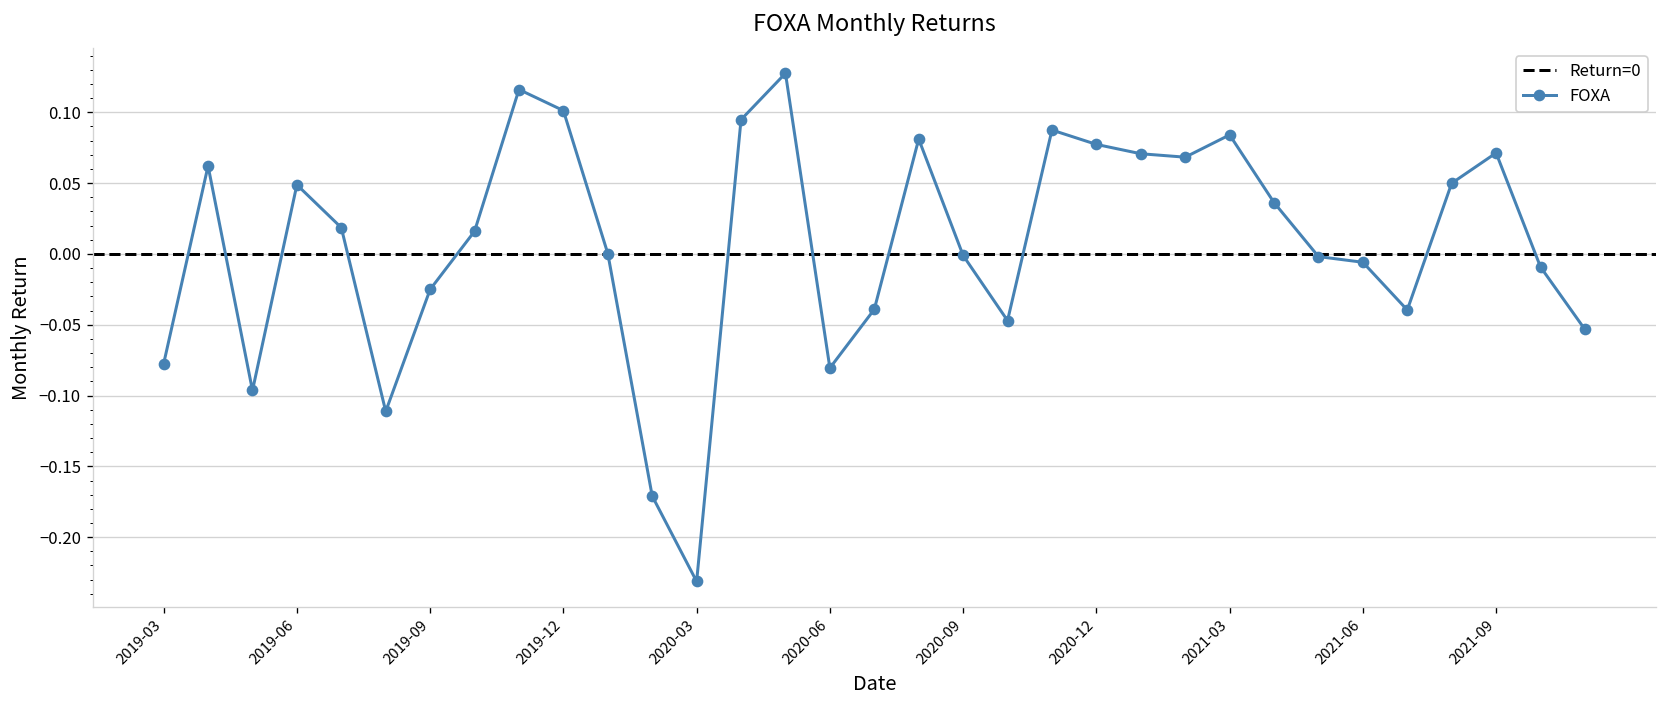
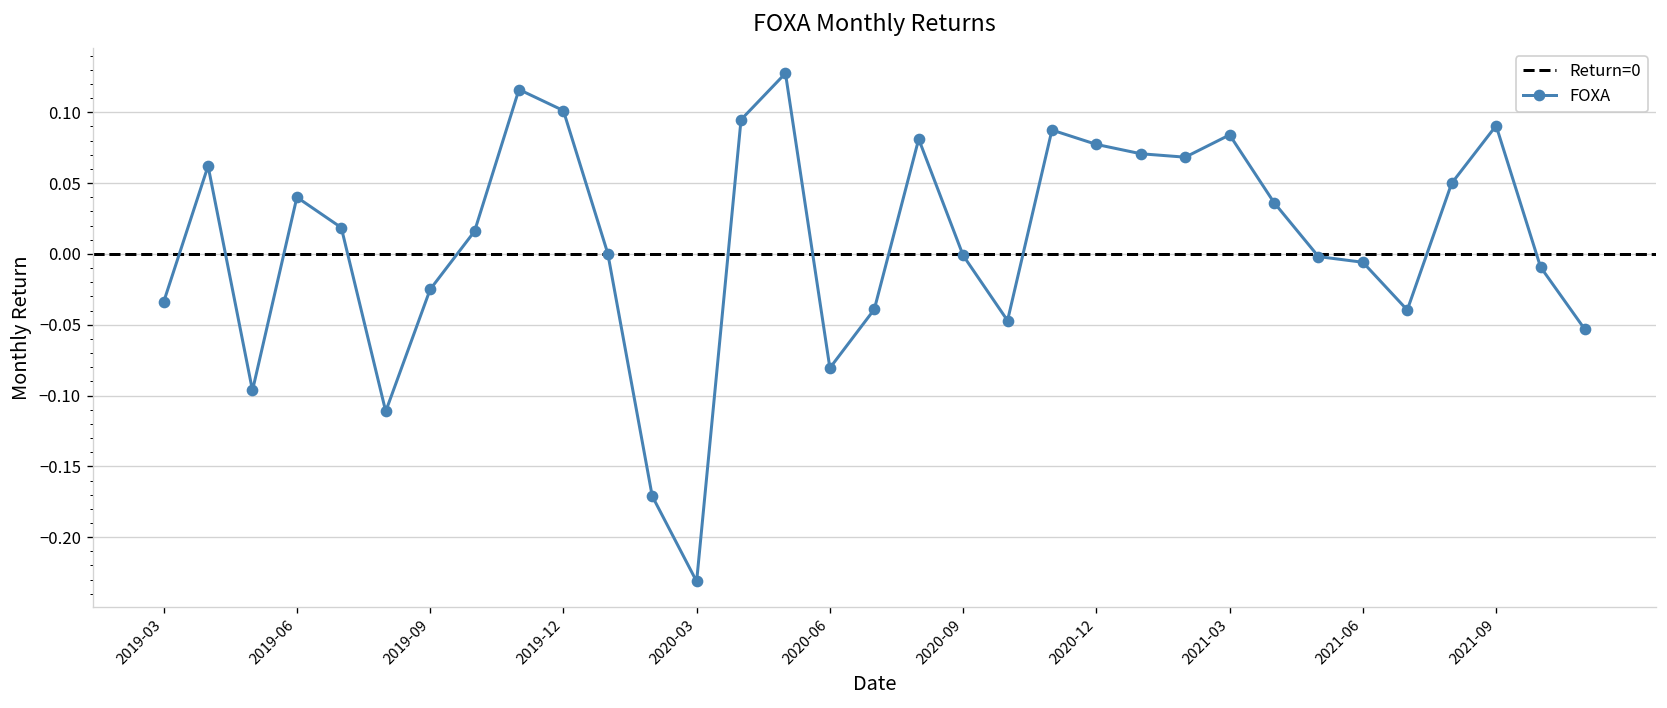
  {
-   "2019-03": -0.078,
-   "2019-06": 0.049,
+   "2019-03": -0.034,
+   "2019-06": 0.040,
    "2019-09": -0.025,
    "2019-12": 0.101,
    "2020-03": -0.231,
    "2020-06": -0.081,
    "2020-09": -0.001,
    "2020-12": 0.077,
    "2021-03": 0.084,
    "2021-06": -0.006,
-   "2021-09": 0.071
+   "2021-09": 0.091
  }
